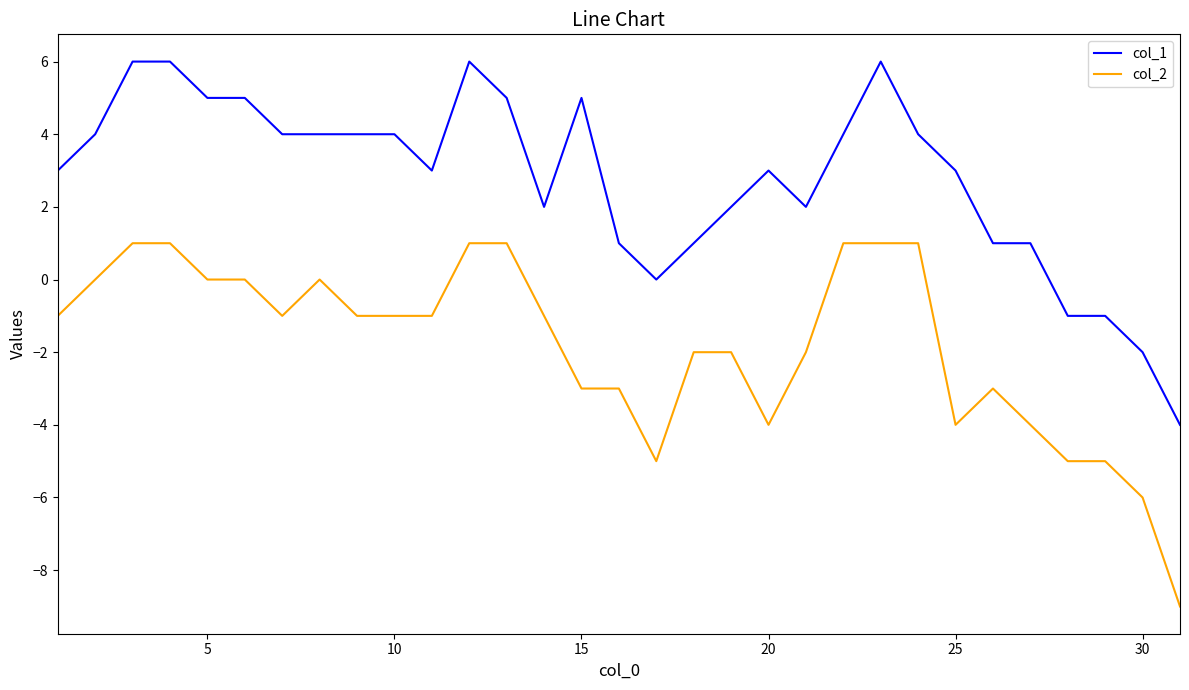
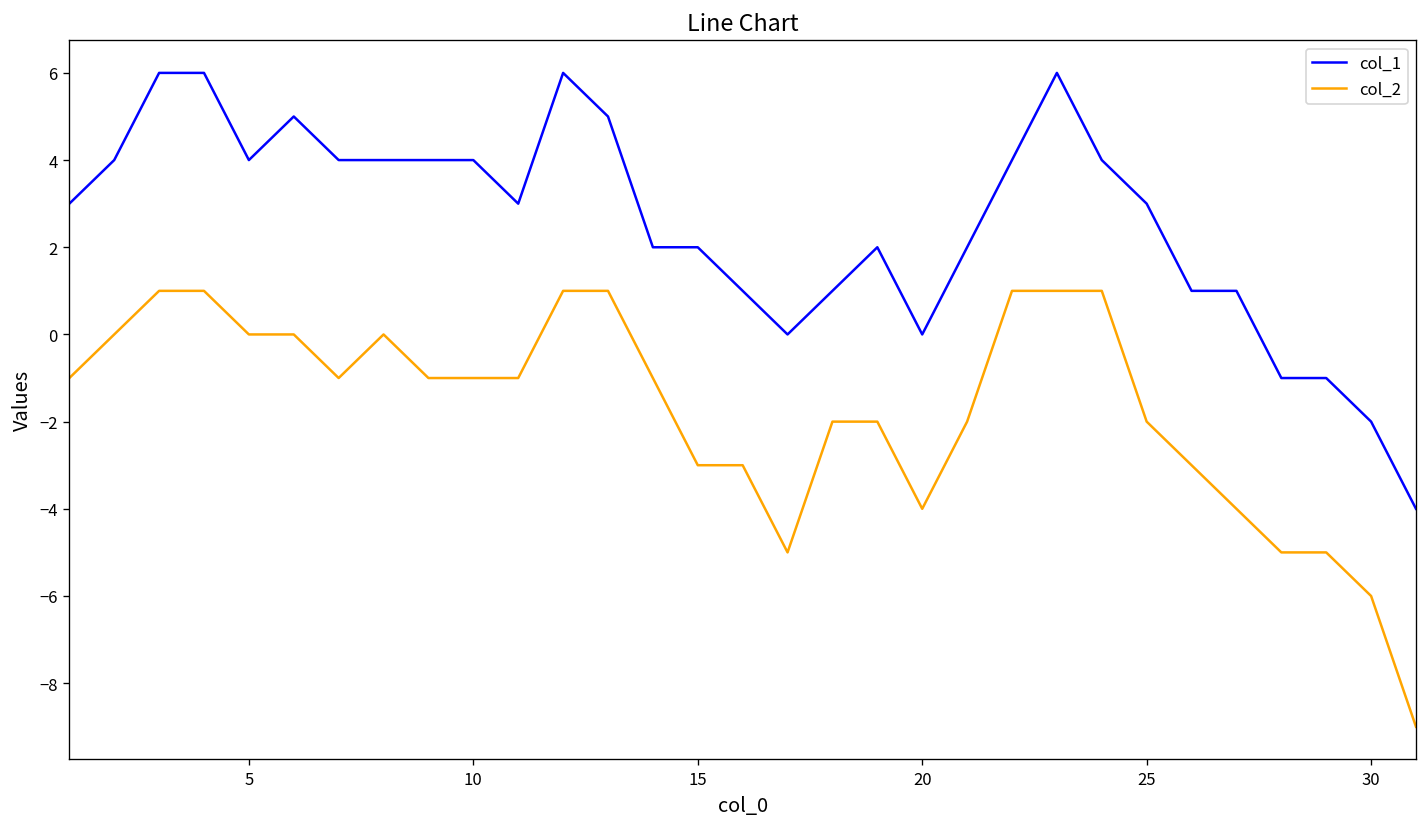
  {
    "col_1": {
-     "5": 5,
+     "5": 4,
      "10": 4,
-     "15": 5,
-     "20": 3,
+     "15": 2,
+     "20": 0,
      "25": 3,
      "30": -2
    },
    "col_2": {
      "5": 0,
      "10": -1,
      "15": -3,
      "20": -4,
-     "25": -4,
+     "25": -2,
      "30": -6
    }
  }
